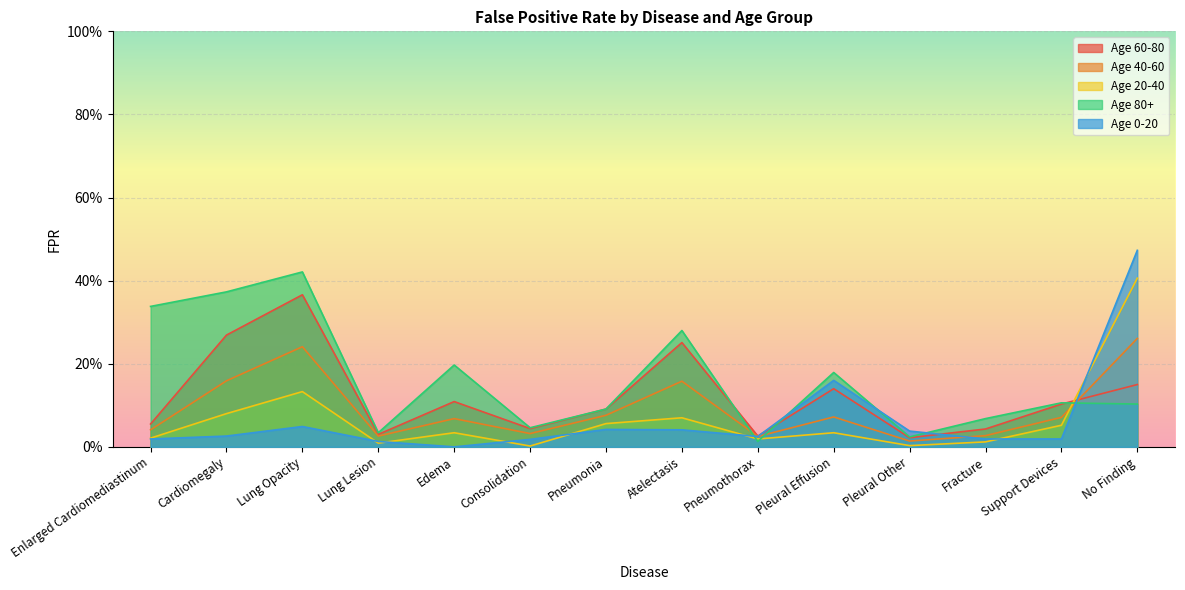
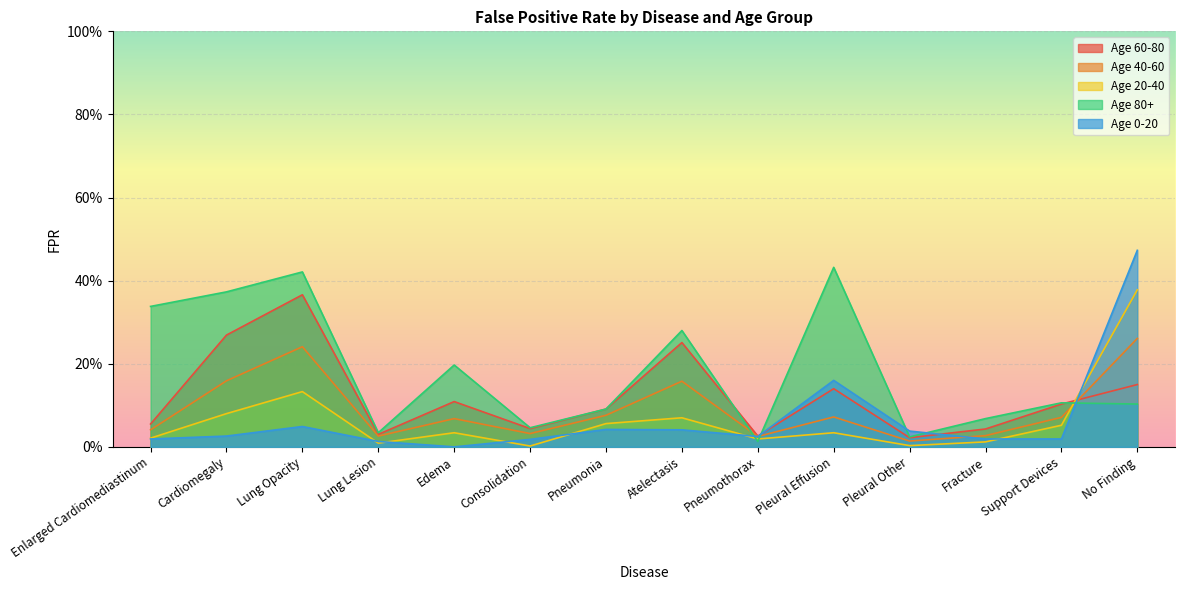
  {
    "Age 20-40": {
      "Cardiomegaly": "8%",
      "Lung Opacity": "13%",
      "Edema": "3%",
      "Consolidation": "0%",
      "Pneumonia": "6%",
      "Atelectasis": "7%",
      "Pleural Effusion": "3%",
      "Pleural Other": "0%",
      "Fracture": "1%",
      "Support Devices": "5%",
-     "No Finding": "41%"
+     "No Finding": "38%"
    },
    "Age 80+": {
      "Enlarged Cardiomediastinum": "34%",
      "Cardiomegaly": "37%",
      "Lung Opacity": "42%",
      "Edema": "20%",
      "Atelectasis": "28%",
-     "Pleural Effusion": "18%",
+     "Pleural Effusion": "43%",
      "Fracture": "7%",
      "No Finding": "10%"
    },
    "Age 0-20": {
      "Cardiomegaly": "3%",
      "Lung Opacity": "5%",
      "Edema": "0%",
      "Consolidation": "2%",
      "Pneumonia": "4%",
      "Atelectasis": "4%",
      "Pleural Effusion": "16%",
      "Pleural Other": "4%",
      "Fracture": "2%",
      "Support Devices": "2%",
      "No Finding": "47%"
    }
  }
